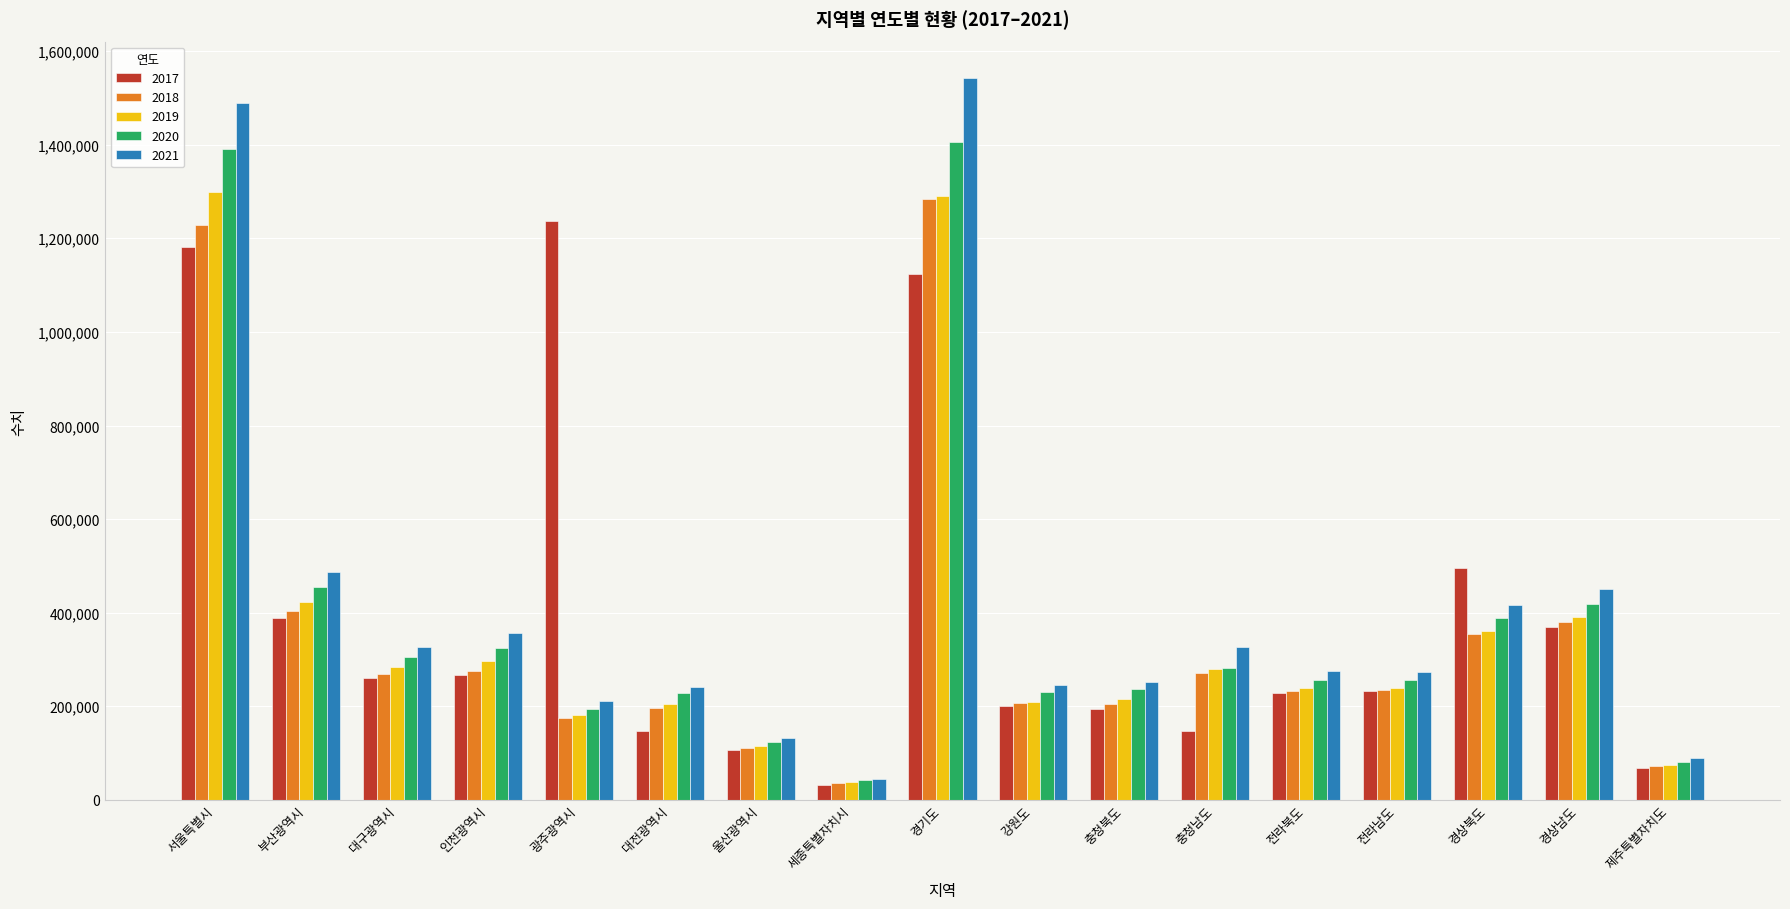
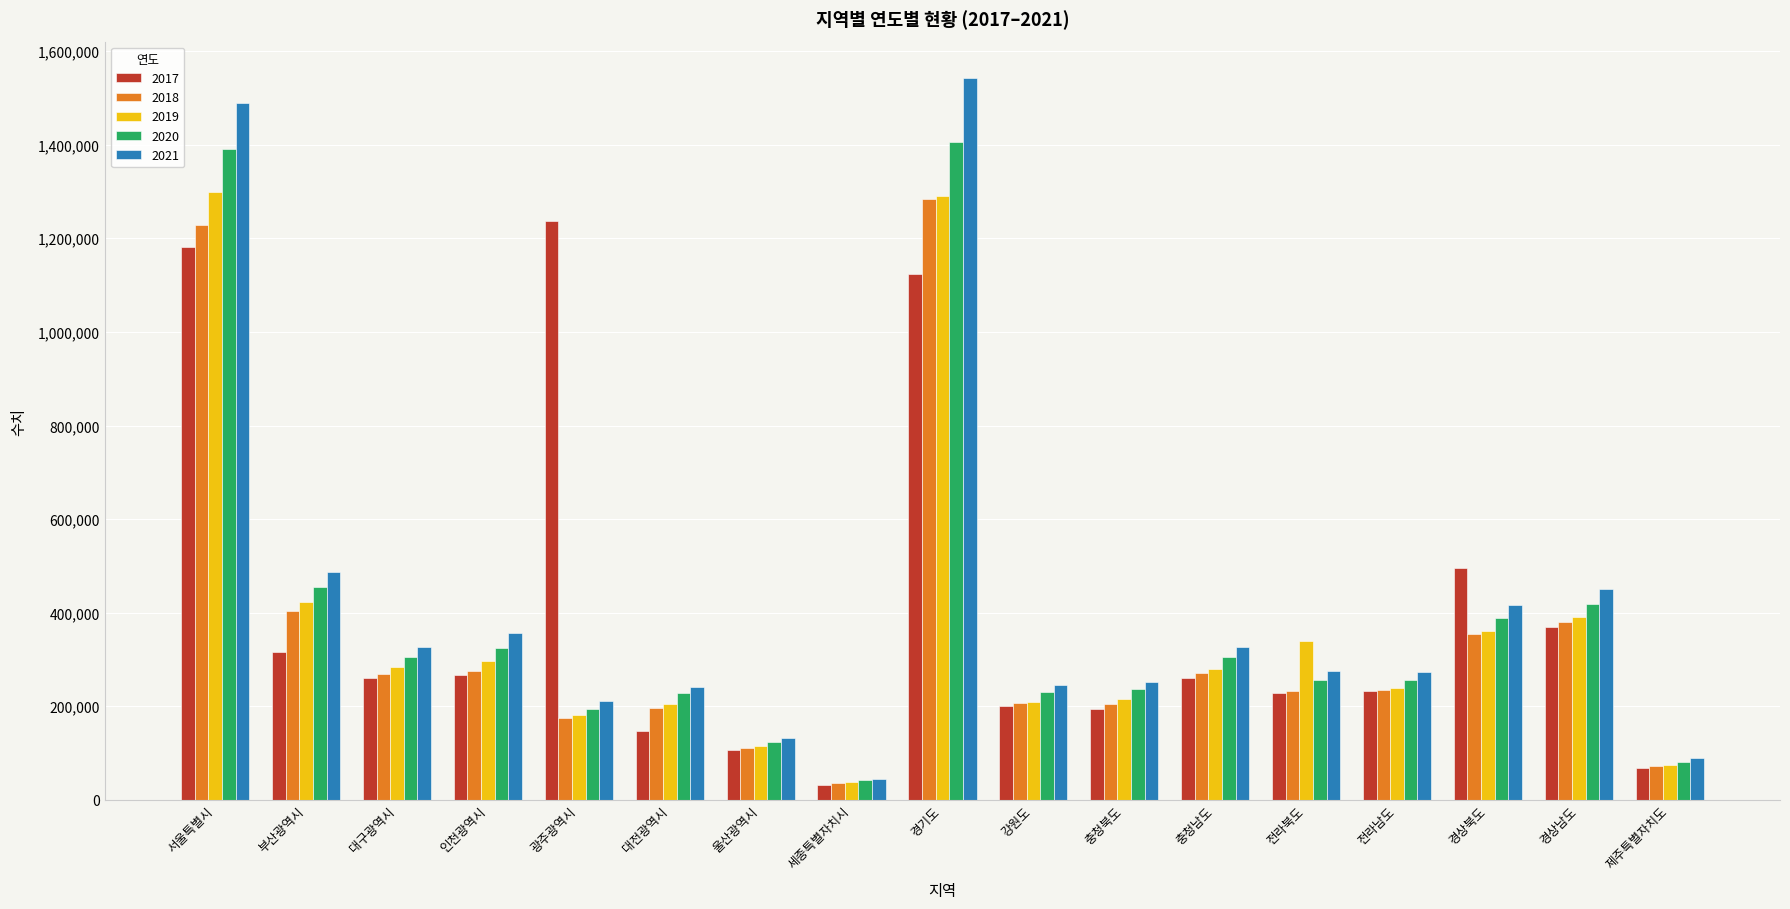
  {
    "2017": {
      "서울특별시": "1,180,000",
-     "부산광역시": "390,000",
+     "부산광역시": "320,000",
      "대구광역시": "260,000",
      "인천광역시": "270,000",
      "광주광역시": "1,240,000",
      "대전광역시": "150,000",
      "울산광역시": "110,000",
      "세종특별자치시": "30,000",
      "경기도": "1,120,000",
      "강원도": "200,000",
      "충청북도": "200,000",
-     "충청남도": "150,000",
+     "충청남도": "260,000",
      "전라북도": "230,000",
      "전라남도": "230,000",
      "경상북도": "500,000",
      "경상남도": "370,000",
      "제주특별자치도": "70,000"
    },
    "2018": {
      "서울특별시": "1,230,000",
      "부산광역시": "400,000",
      "대구광역시": "270,000",
      "인천광역시": "280,000",
      "광주광역시": "170,000",
      "대전광역시": "200,000",
      "울산광역시": "110,000",
      "세종특별자치시": "40,000",
      "경기도": "1,280,000",
      "강원도": "210,000",
      "충청북도": "200,000",
      "충청남도": "270,000",
      "전라북도": "230,000",
      "전라남도": "240,000",
      "경상북도": "350,000",
      "경상남도": "380,000",
      "제주특별자치도": "70,000"
    },
    "2019": {
      "서울특별시": "1,300,000",
      "부산광역시": "420,000",
      "대구광역시": "280,000",
      "인천광역시": "300,000",
      "광주광역시": "180,000",
      "대전광역시": "210,000",
      "울산광역시": "120,000",
      "세종특별자치시": "40,000",
      "경기도": "1,290,000",
      "강원도": "210,000",
      "충청북도": "220,000",
      "충청남도": "280,000",
-     "전라북도": "240,000",
+     "전라북도": "340,000",
      "전라남도": "240,000",
      "경상북도": "360,000",
      "경상남도": "390,000",
      "제주특별자치도": "80,000"
    },
    "2020": {
      "서울특별시": "1,390,000",
      "부산광역시": "460,000",
      "대구광역시": "300,000",
      "인천광역시": "320,000",
      "광주광역시": "190,000",
      "대전광역시": "230,000",
      "울산광역시": "120,000",
      "세종특별자치시": "40,000",
      "경기도": "1,410,000",
      "강원도": "230,000",
      "충청북도": "240,000",
-     "충청남도": "280,000",
+     "충청남도": "300,000",
      "전라북도": "260,000",
      "전라남도": "260,000",
      "경상북도": "390,000",
      "경상남도": "420,000",
      "제주특별자치도": "80,000"
    },
    "2021": {
      "서울특별시": "1,490,000",
      "부산광역시": "490,000",
      "대구광역시": "330,000",
      "인천광역시": "360,000",
      "광주광역시": "210,000",
      "대전광역시": "240,000",
      "울산광역시": "130,000",
      "세종특별자치시": "50,000",
      "경기도": "1,540,000",
      "강원도": "250,000",
      "충청북도": "250,000",
      "충청남도": "330,000",
      "전라북도": "280,000",
      "전라남도": "270,000",
      "경상북도": "420,000",
      "경상남도": "450,000",
      "제주특별자치도": "90,000"
    }
  }
